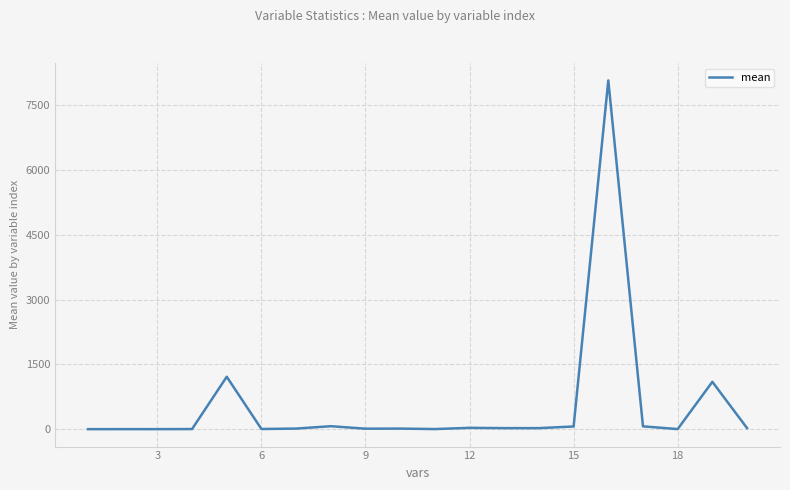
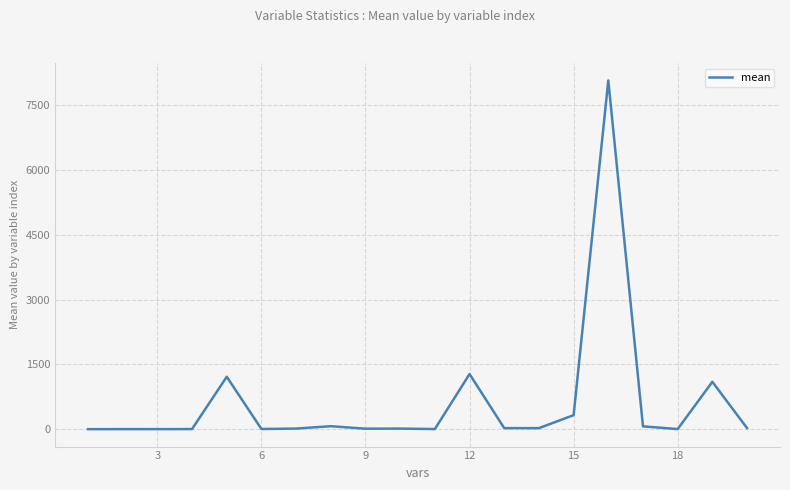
  {
    "3": 0,
    "6": 0,
    "9": 0,
-   "12": 0,
-   "15": 100,
+   "12": 1300,
+   "15": 300,
    "18": 0
  }
